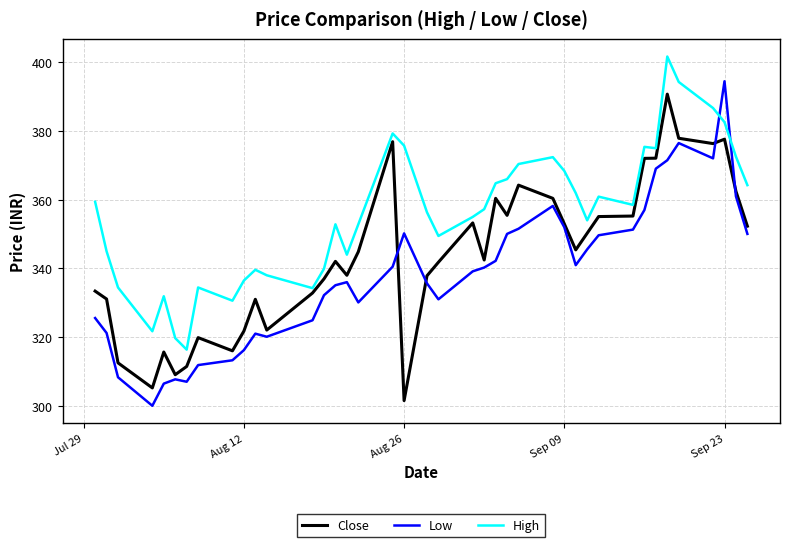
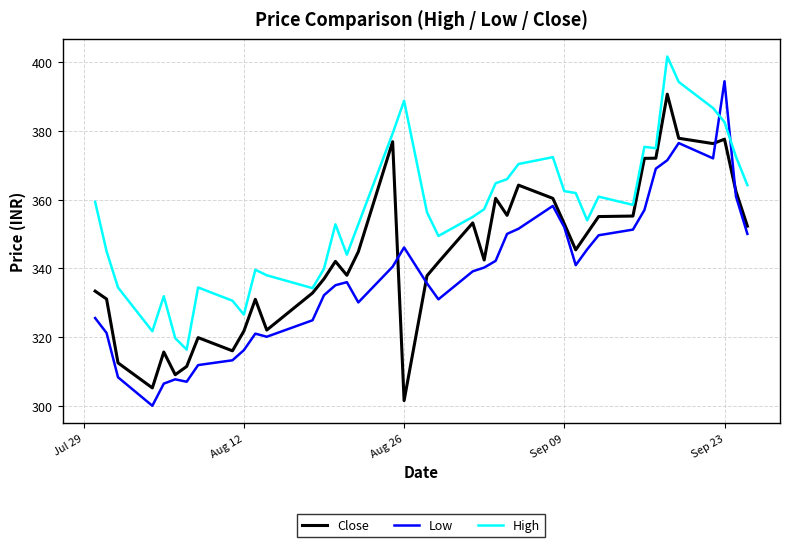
  {
    "Close": {
      "Aug 12": 322,
      "Aug 26": 302,
      "Sep 09": 353,
      "Sep 23": 378
    },
    "Low": {
      "Aug 12": 316,
-     "Aug 26": 350,
+     "Aug 26": 346,
      "Sep 09": 352,
      "Sep 23": 395
    },
    "High": {
-     "Aug 12": 336,
-     "Aug 26": 376,
-     "Sep 09": 368,
+     "Aug 12": 327,
+     "Aug 26": 389,
+     "Sep 09": 363,
      "Sep 23": 383
    }
  }
